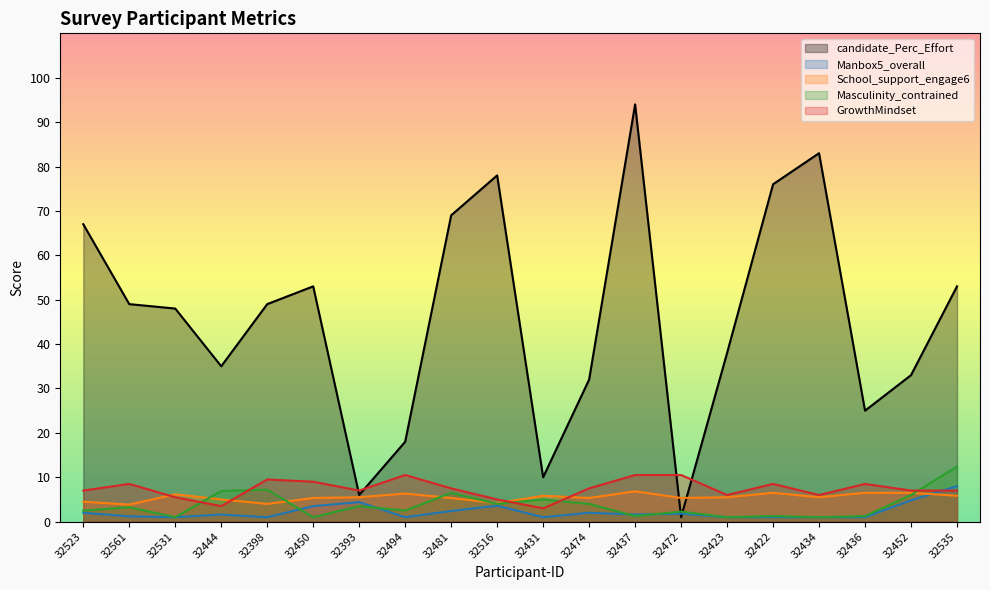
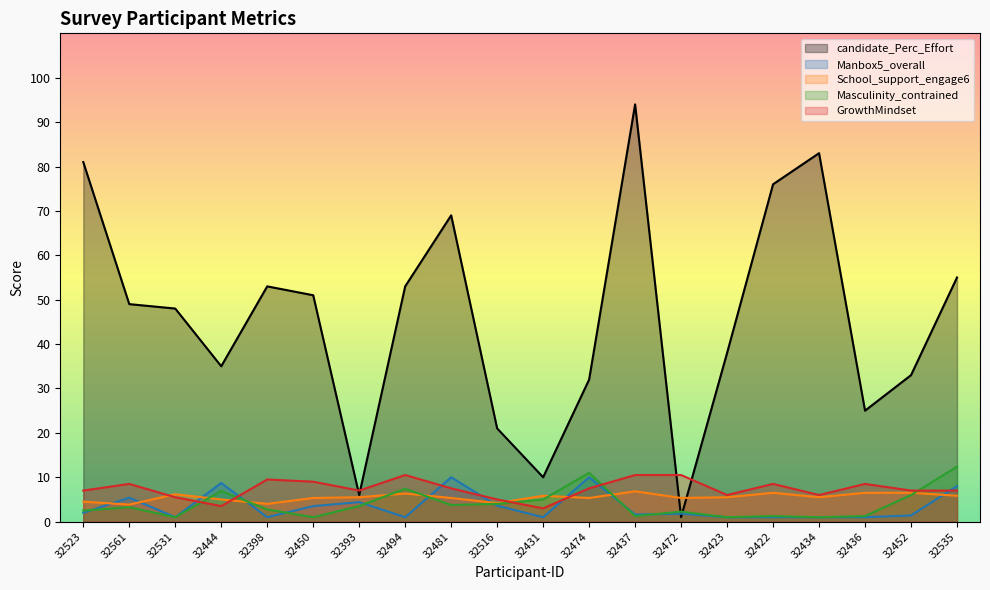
  {
    "candidate_Perc_Effort": {
-     "32523": 67,
+     "32523": 81,
      "32561": 49,
      "32531": 48,
      "32444": 35,
-     "32398": 49,
-     "32450": 53,
-     "32494": 18,
+     "32398": 53,
+     "32450": 51,
+     "32494": 53,
      "32481": 69,
-     "32516": 78,
+     "32516": 21,
      "32431": 10,
      "32474": 32,
      "32437": 94,
      "32472": 1,
      "32423": 38,
      "32422": 76,
      "32434": 83,
      "32436": 25,
      "32452": 33,
-     "32535": 53
+     "32535": 55
    },
    "Manbox5_overall": {
-     "32561": 1,
-     "32444": 2,
+     "32561": 5,
+     "32444": 9,
      "32398": 1,
      "32450": 4,
      "32393": 4,
      "32494": 1,
-     "32481": 2,
+     "32481": 10,
      "32431": 1,
-     "32474": 2,
-     "32452": 5,
+     "32474": 10,
+     "32452": 1,
      "32535": 8
    },
    "Masculinity_contrained": {
      "32561": 3,
      "32444": 7,
-     "32398": 7,
+     "32398": 3,
      "32450": 1,
      "32393": 4,
-     "32494": 3,
-     "32481": 6,
+     "32494": 7,
+     "32481": 4,
      "32431": 5,
-     "32474": 4,
+     "32474": 11,
      "32535": 12
    }
  }
